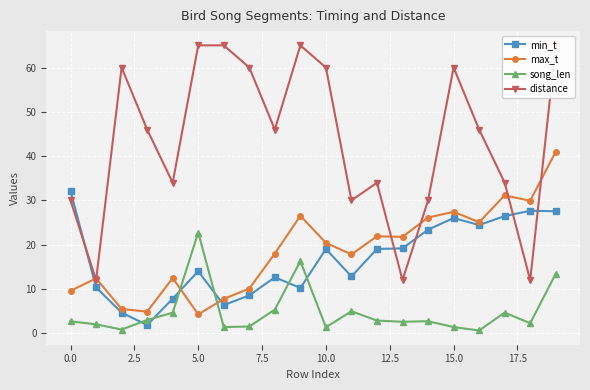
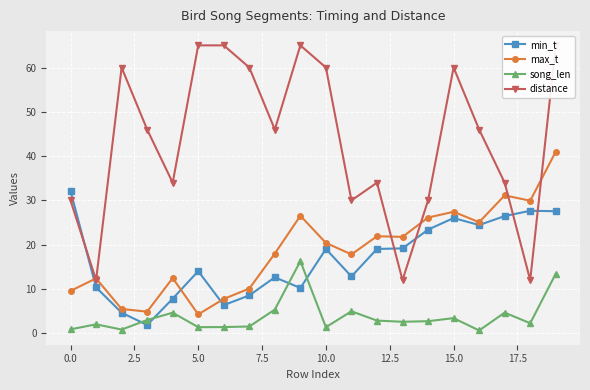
  {
    "min_t": {
      "0.0": 32,
      "5.0": 14,
      "10.0": 19,
      "15.0": 26
    },
    "song_len": {
-     "0.0": 3,
-     "5.0": 23,
+     "0.0": 1,
+     "5.0": 1,
      "10.0": 1,
-     "15.0": 1
+     "15.0": 3
    }
  }
